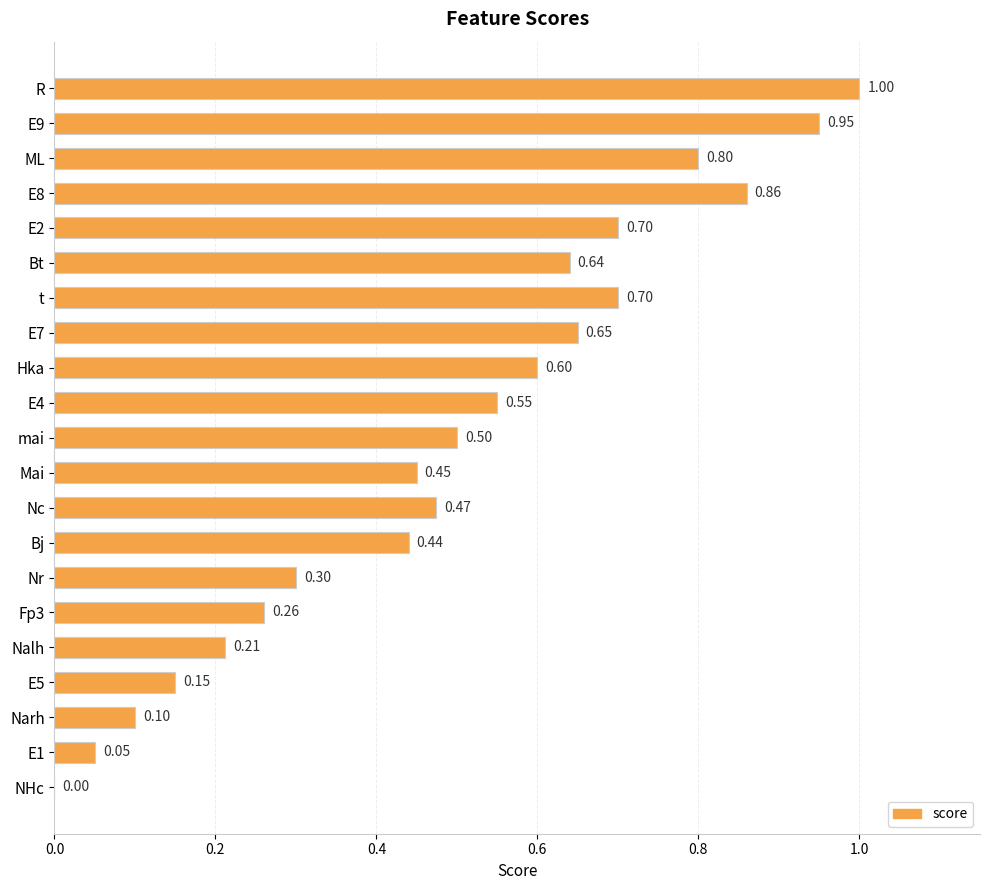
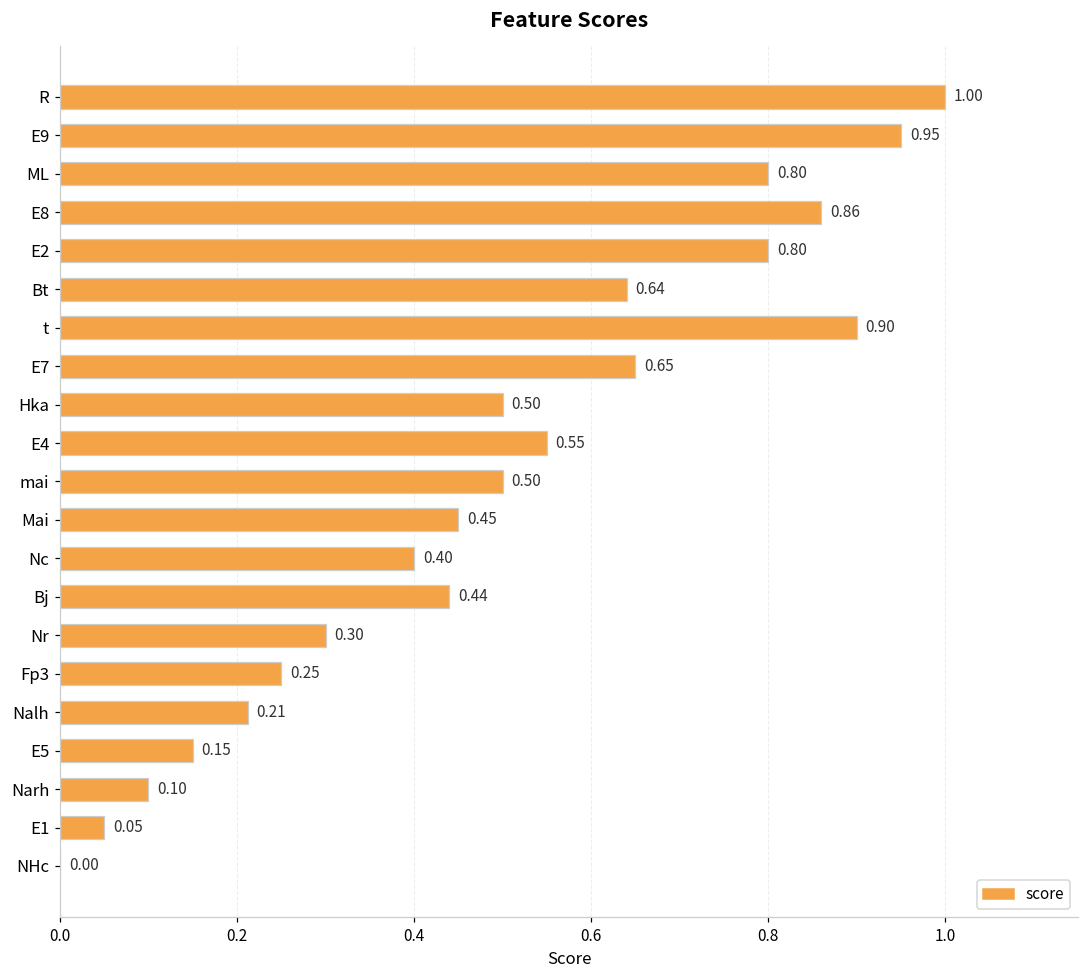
  {
    "R": 1.00,
    "E9": 0.95,
    "ML": 0.80,
    "E8": 0.86,
-   "E2": 0.70,
+   "E2": 0.80,
    "Bt": 0.64,
-   "t": 0.70,
+   "t": 0.90,
    "E7": 0.65,
-   "Hka": 0.60,
+   "Hka": 0.50,
    "E4": 0.55,
    "mai": 0.50,
    "Mai": 0.45,
-   "Nc": 0.47,
+   "Nc": 0.40,
    "Bj": 0.44,
    "Nr": 0.30,
-   "Fp3": 0.26,
+   "Fp3": 0.25,
    "Nalh": 0.21,
    "E5": 0.15,
    "Narh": 0.10,
    "E1": 0.05,
    "NHc": 0.00
  }
